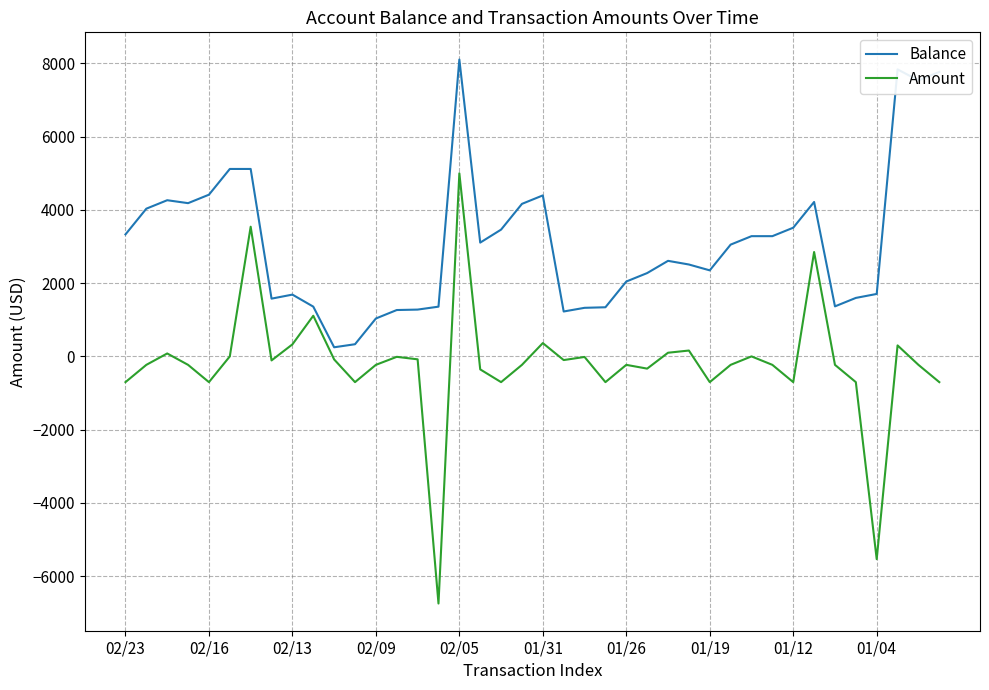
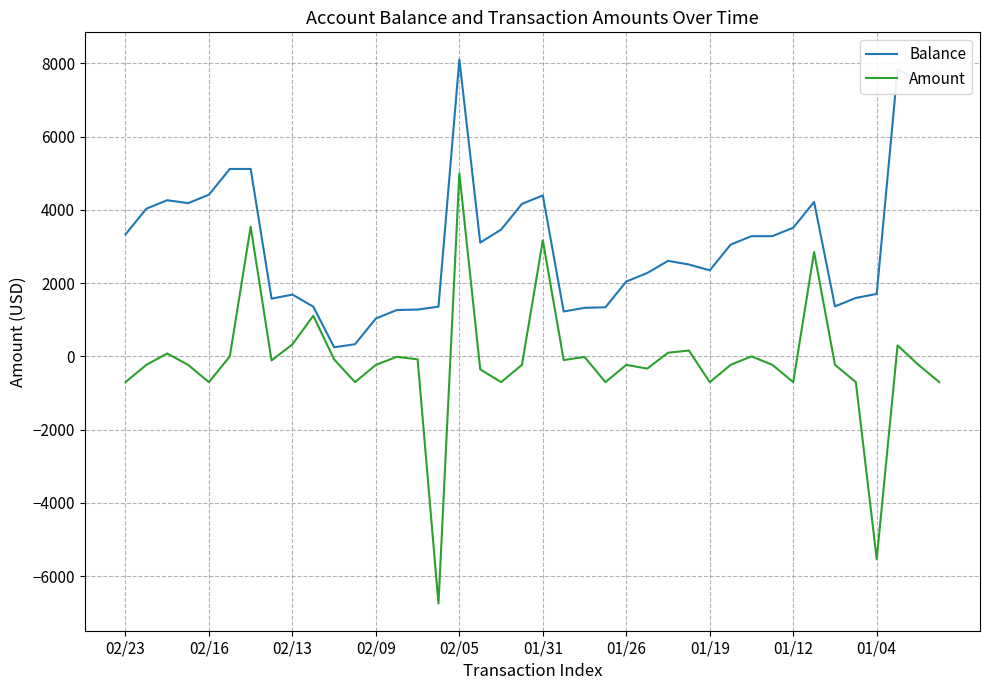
  {
    "Balance": {
      "01/31": 4400,
      "01/04": 1700
    },
    "Amount": {
-     "01/31": 400,
+     "01/31": 3200,
      "01/04": -5500
    }
  }
